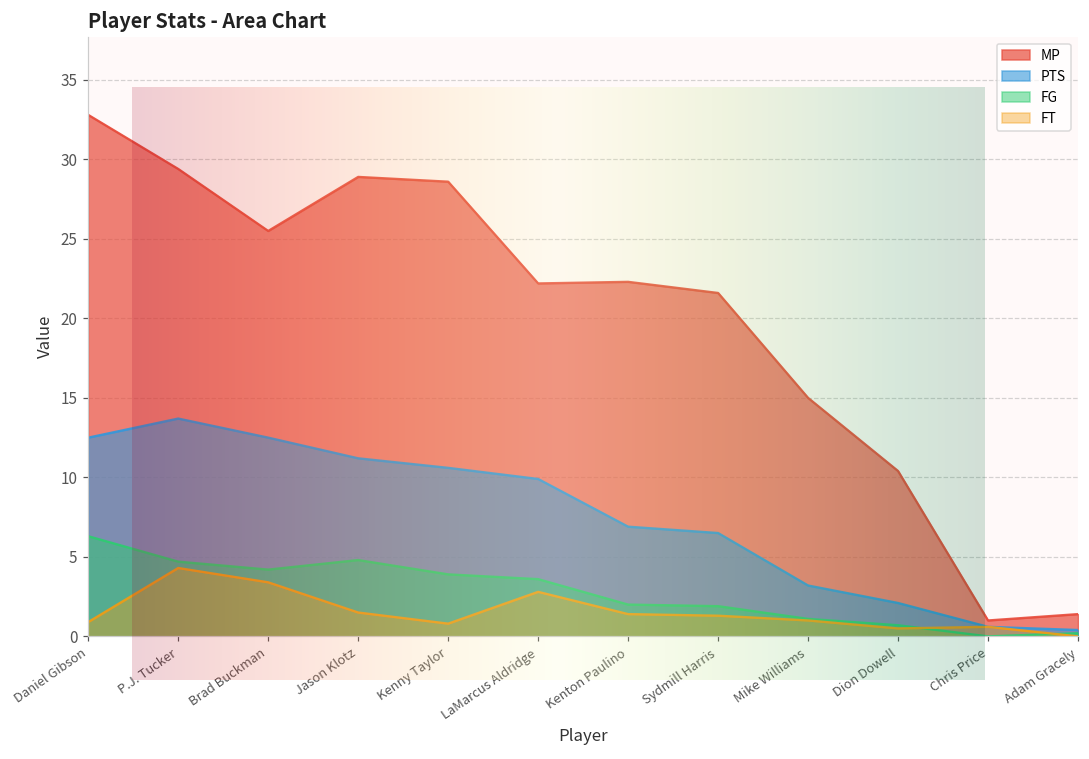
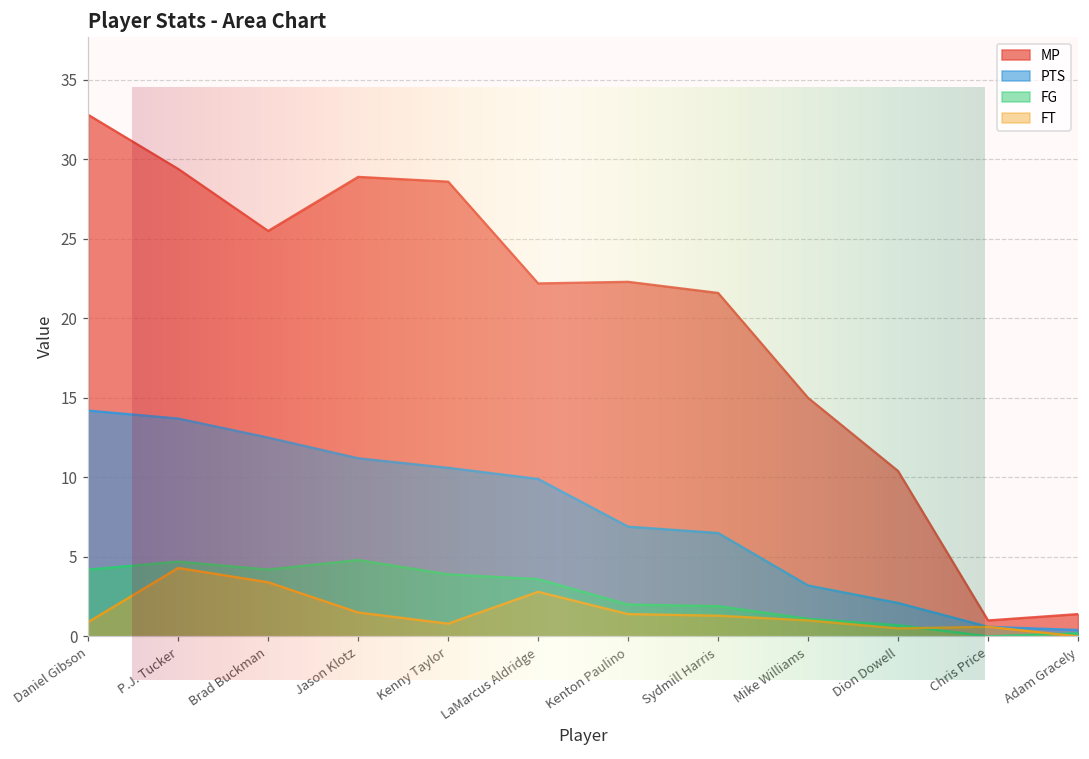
  {
    "Player Stats - Area Chart": {
      "MP": {
        "Daniel Gibson": 32.8,
        "Adam Gracely": 1.4
      },
      "PTS": {
-       "Daniel Gibson": 12.5,
+       "Daniel Gibson": 14.2,
        "Adam Gracely": 0.4
      },
      "FG": {
-       "Daniel Gibson": 6.3,
+       "Daniel Gibson": 4.2,
        "Adam Gracely": 0.2
      },
      "FT": {
        "Daniel Gibson": 0.9,
        "Adam Gracely": 0.0
      }
    }
  }
